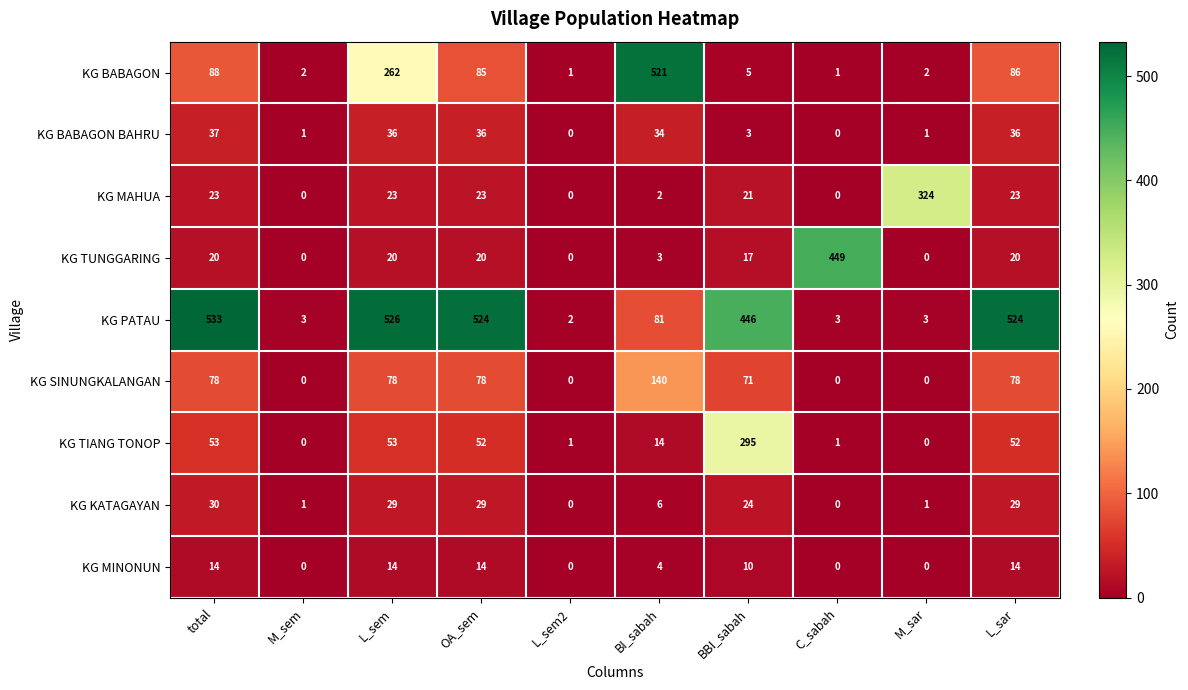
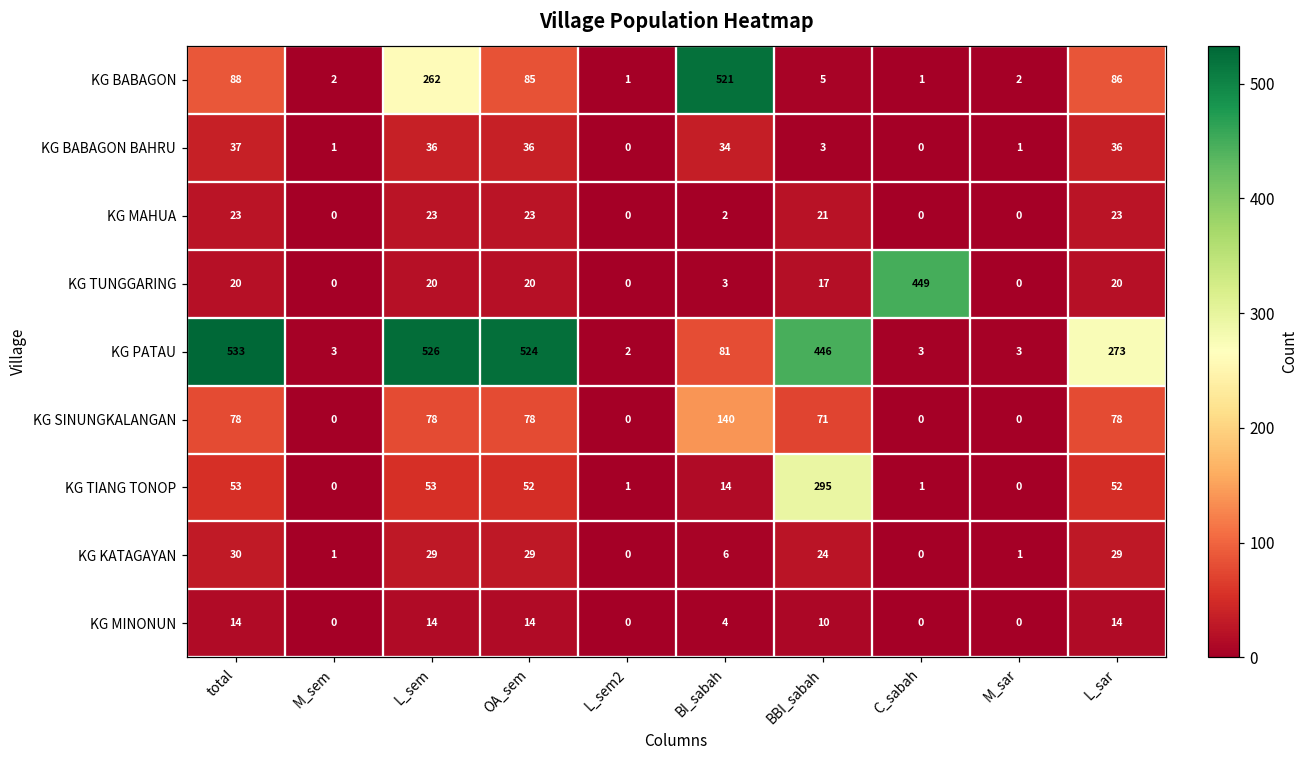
  {
    "KG BABAGON": {
      "total": 88,
      "M_sem": 2,
      "L_sem": 262,
      "OA_sem": 85,
      "L_sem2": 1,
      "BI_sabah": 521,
      "BBI_sabah": 5,
      "C_sabah": 1,
      "M_sar": 2,
      "L_sar": 86
    },
    "KG BABAGON BAHRU": {
      "total": 37,
      "M_sem": 1,
      "L_sem": 36,
      "OA_sem": 36,
      "L_sem2": 0,
      "BI_sabah": 34,
      "BBI_sabah": 3,
      "C_sabah": 0,
      "M_sar": 1,
      "L_sar": 36
    },
    "KG MAHUA": {
      "total": 23,
      "M_sem": 0,
      "L_sem": 23,
      "OA_sem": 23,
      "L_sem2": 0,
      "BI_sabah": 2,
      "BBI_sabah": 21,
      "C_sabah": 0,
-     "M_sar": 324,
+     "M_sar": 0,
      "L_sar": 23
    },
    "KG TUNGGARING": {
      "total": 20,
      "M_sem": 0,
      "L_sem": 20,
      "OA_sem": 20,
      "L_sem2": 0,
      "BI_sabah": 3,
      "BBI_sabah": 17,
      "C_sabah": 449,
      "M_sar": 0,
      "L_sar": 20
    },
    "KG PATAU": {
      "total": 533,
      "M_sem": 3,
      "L_sem": 526,
      "OA_sem": 524,
      "L_sem2": 2,
      "BI_sabah": 81,
      "BBI_sabah": 446,
      "C_sabah": 3,
      "M_sar": 3,
-     "L_sar": 524
+     "L_sar": 273
    },
    "KG SINUNGKALANGAN": {
      "total": 78,
      "M_sem": 0,
      "L_sem": 78,
      "OA_sem": 78,
      "L_sem2": 0,
      "BI_sabah": 140,
      "BBI_sabah": 71,
      "C_sabah": 0,
      "M_sar": 0,
      "L_sar": 78
    },
    "KG TIANG TONOP": {
      "total": 53,
      "M_sem": 0,
      "L_sem": 53,
      "OA_sem": 52,
      "L_sem2": 1,
      "BI_sabah": 14,
      "BBI_sabah": 295,
      "C_sabah": 1,
      "M_sar": 0,
      "L_sar": 52
    },
    "KG KATAGAYAN": {
      "total": 30,
      "M_sem": 1,
      "L_sem": 29,
      "OA_sem": 29,
      "L_sem2": 0,
      "BI_sabah": 6,
      "BBI_sabah": 24,
      "C_sabah": 0,
      "M_sar": 1,
      "L_sar": 29
    },
    "KG MINONUN": {
      "total": 14,
      "M_sem": 0,
      "L_sem": 14,
      "OA_sem": 14,
      "L_sem2": 0,
      "BI_sabah": 4,
      "BBI_sabah": 10,
      "C_sabah": 0,
      "M_sar": 0,
      "L_sar": 14
    }
  }
